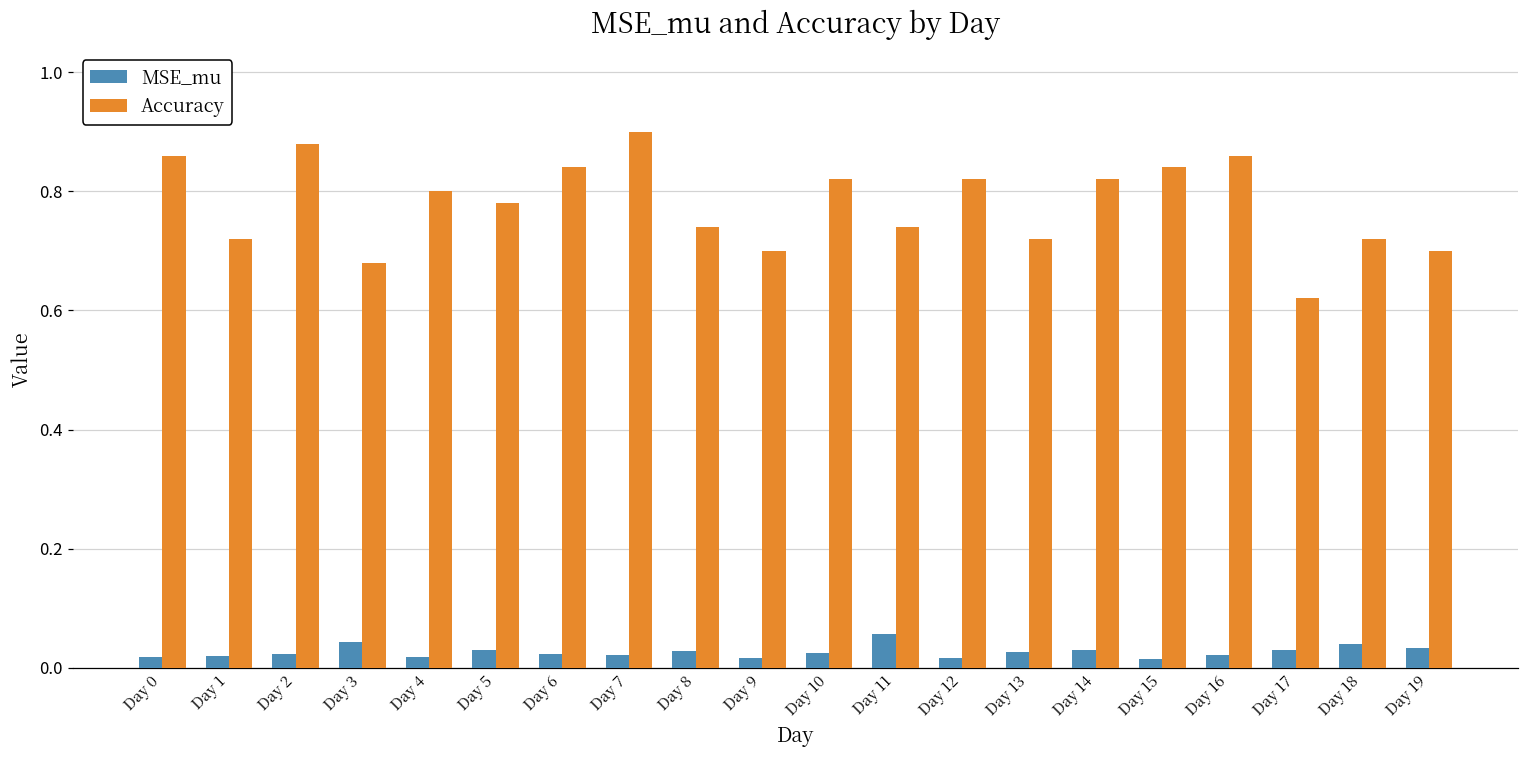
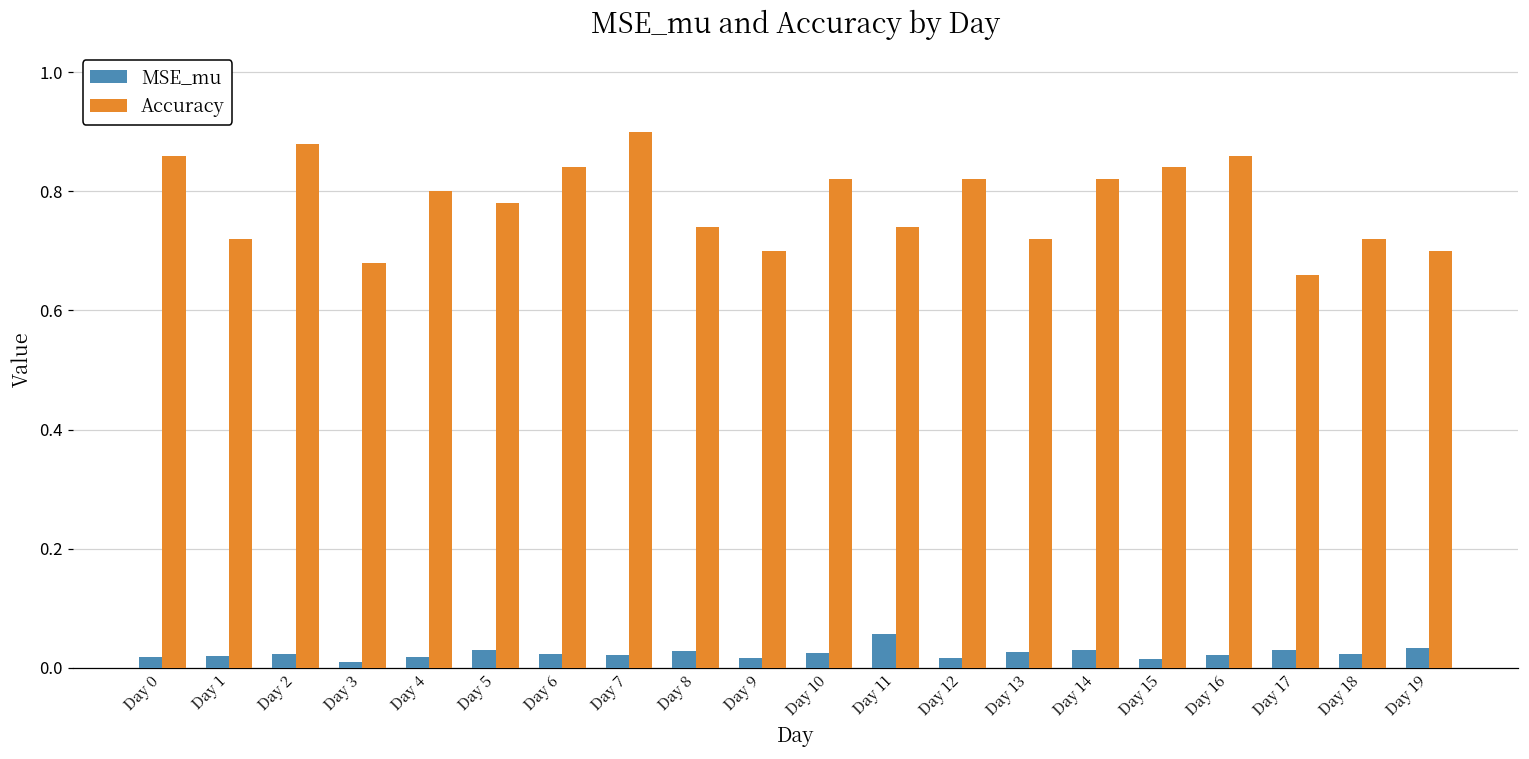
  {
    "MSE_mu": {
      "Day 0": 0.02,
      "Day 1": 0.02,
      "Day 2": 0.02,
-     "Day 3": 0.04,
+     "Day 3": 0.01,
      "Day 4": 0.02,
      "Day 5": 0.03,
      "Day 6": 0.02,
      "Day 7": 0.02,
      "Day 8": 0.03,
      "Day 9": 0.02,
      "Day 10": 0.02,
      "Day 11": 0.06,
      "Day 12": 0.02,
      "Day 13": 0.03,
      "Day 14": 0.03,
      "Day 15": 0.02,
      "Day 16": 0.02,
      "Day 17": 0.03,
-     "Day 18": 0.04,
+     "Day 18": 0.02,
      "Day 19": 0.03
    },
    "Accuracy": {
      "Day 0": 0.86,
      "Day 1": 0.72,
      "Day 2": 0.88,
      "Day 3": 0.68,
      "Day 4": 0.80,
      "Day 5": 0.78,
      "Day 6": 0.84,
      "Day 7": 0.90,
      "Day 8": 0.74,
      "Day 9": 0.70,
      "Day 10": 0.82,
      "Day 11": 0.74,
      "Day 12": 0.82,
      "Day 13": 0.72,
      "Day 14": 0.82,
      "Day 15": 0.84,
      "Day 16": 0.86,
-     "Day 17": 0.62,
+     "Day 17": 0.66,
      "Day 18": 0.72,
      "Day 19": 0.70
    }
  }
